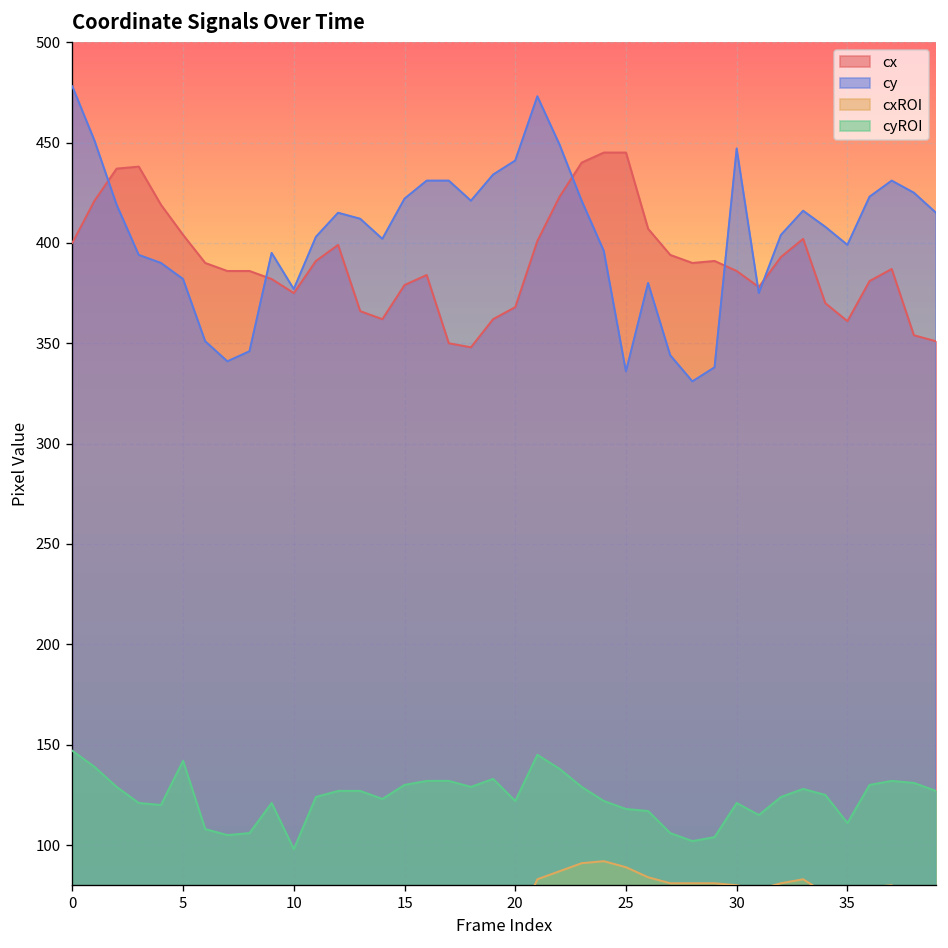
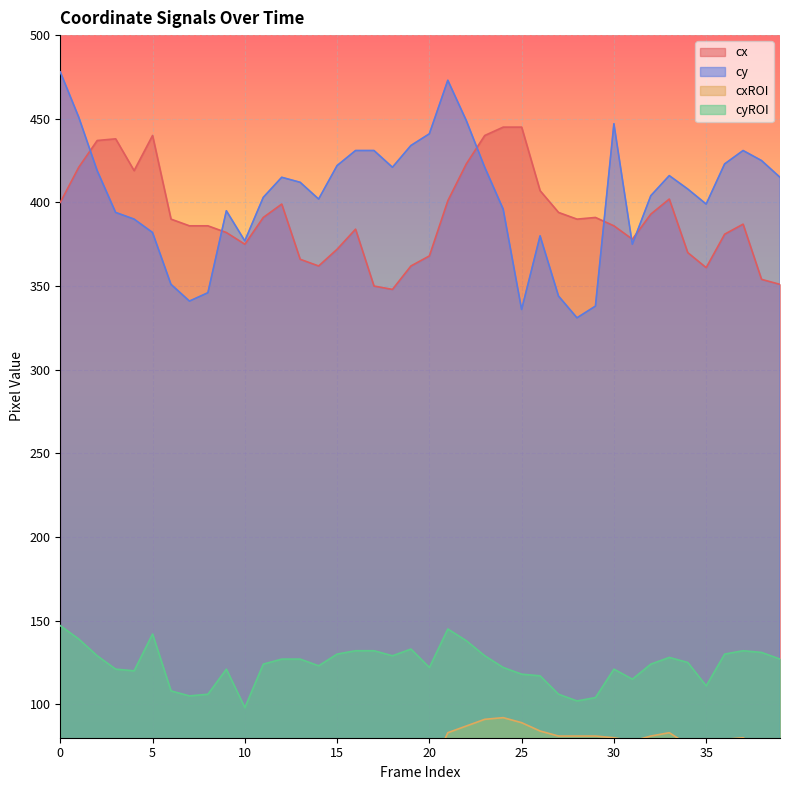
  {
    "cx": {
      "0": 400,
-     "5": 404,
+     "5": 440,
      "10": 375,
-     "15": 379,
+     "15": 372,
      "20": 368,
      "25": 445,
      "30": 386,
      "35": 361
    },
    "cy": {
      "0": 478,
      "5": 382,
      "10": 377,
      "15": 422,
      "20": 441,
      "25": 336,
      "30": 447,
      "35": 399
    },
    "cxROI": {
      "25": 89,
      "30": 80
    },
    "cyROI": {
      "0": 147,
      "5": 142,
      "10": 98,
      "15": 130,
      "20": 122,
      "25": 118,
      "30": 121,
      "35": 111
    }
  }
